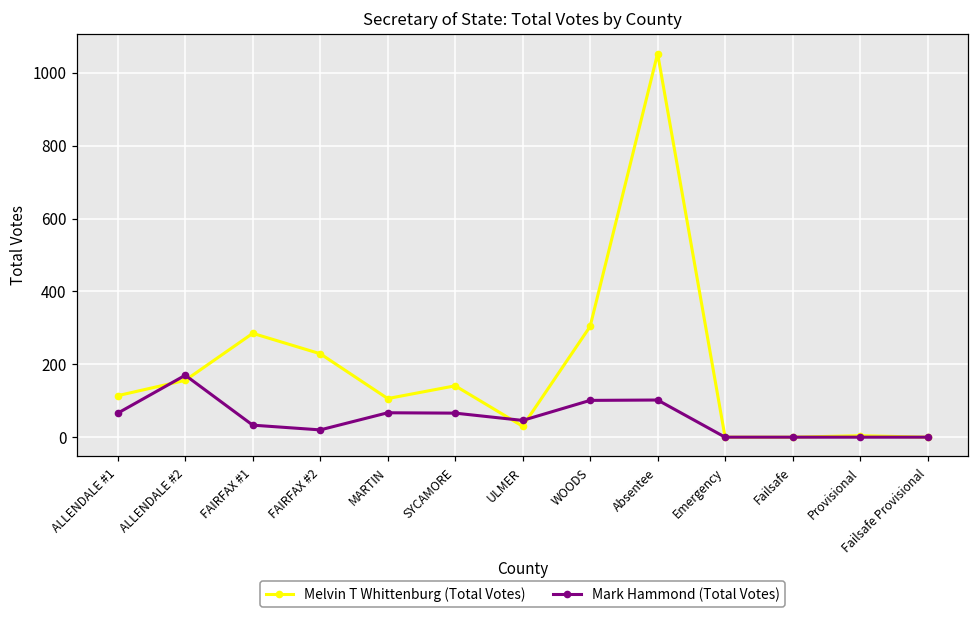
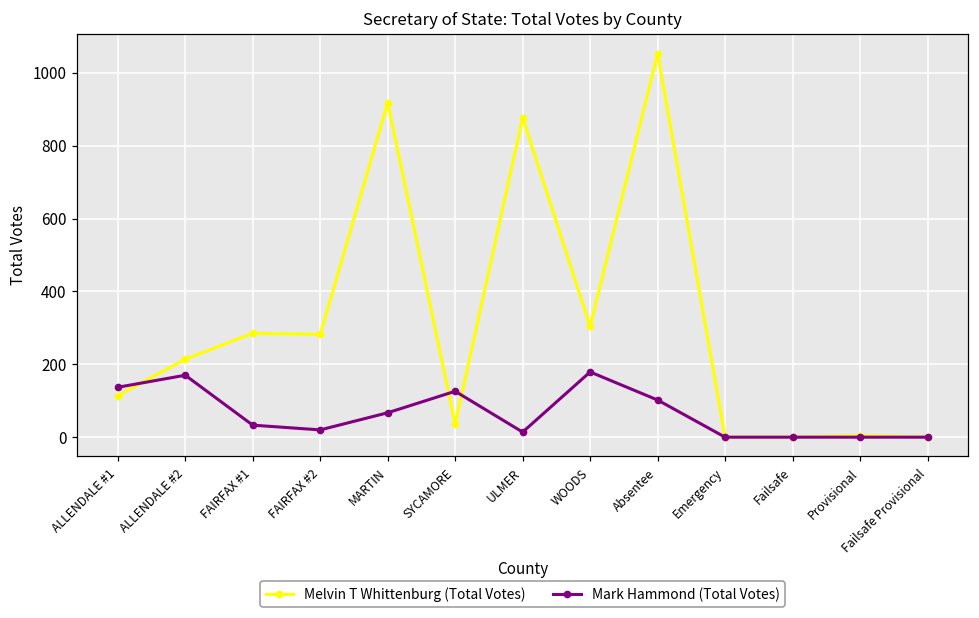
  {
    "Melvin T Whittenburg (Total Votes)": {
      "ALLENDALE #1": 110,
-     "ALLENDALE #2": 160,
+     "ALLENDALE #2": 210,
      "FAIRFAX #1": 290,
-     "FAIRFAX #2": 230,
-     "MARTIN": 110,
-     "SYCAMORE": 140,
-     "ULMER": 30,
+     "FAIRFAX #2": 280,
+     "MARTIN": 920,
+     "SYCAMORE": 40,
+     "ULMER": 880,
      "WOODS": 300,
      "Absentee": 1050
    },
    "Mark Hammond (Total Votes)": {
-     "ALLENDALE #1": 70,
+     "ALLENDALE #1": 140,
      "ALLENDALE #2": 170,
      "FAIRFAX #1": 30,
      "FAIRFAX #2": 20,
      "MARTIN": 70,
-     "SYCAMORE": 70,
-     "ULMER": 50,
-     "WOODS": 100,
+     "SYCAMORE": 130,
+     "ULMER": 10,
+     "WOODS": 180,
      "Absentee": 100
    }
  }
